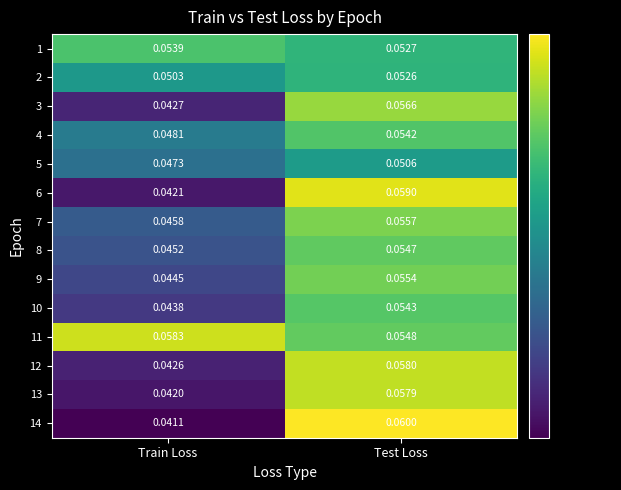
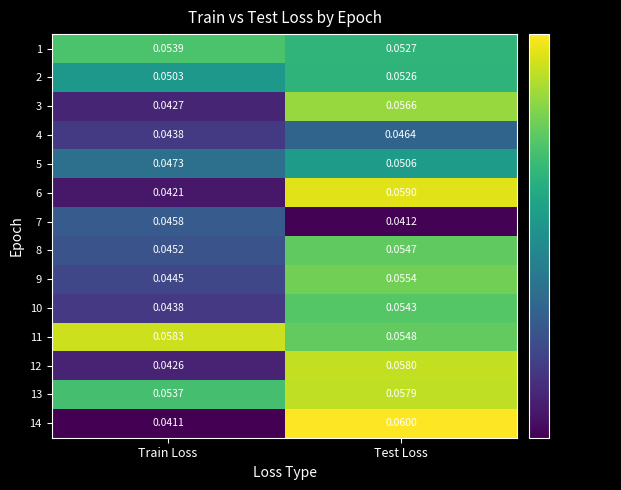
  {
    "1": {
      "Train Loss": 0.0539,
      "Test Loss": 0.0527
    },
    "2": {
      "Train Loss": 0.0503,
      "Test Loss": 0.0526
    },
    "3": {
      "Train Loss": 0.0427,
      "Test Loss": 0.0566
    },
    "4": {
-     "Train Loss": 0.0481,
-     "Test Loss": 0.0542
+     "Train Loss": 0.0438,
+     "Test Loss": 0.0464
    },
    "5": {
      "Train Loss": 0.0473,
      "Test Loss": 0.0506
    },
    "6": {
      "Train Loss": 0.0421,
      "Test Loss": 0.0590
    },
    "7": {
      "Train Loss": 0.0458,
-     "Test Loss": 0.0557
+     "Test Loss": 0.0412
    },
    "8": {
      "Train Loss": 0.0452,
      "Test Loss": 0.0547
    },
    "9": {
      "Train Loss": 0.0445,
      "Test Loss": 0.0554
    },
    "10": {
      "Train Loss": 0.0438,
      "Test Loss": 0.0543
    },
    "11": {
      "Train Loss": 0.0583,
      "Test Loss": 0.0548
    },
    "12": {
      "Train Loss": 0.0426,
      "Test Loss": 0.0580
    },
    "13": {
-     "Train Loss": 0.0420,
+     "Train Loss": 0.0537,
      "Test Loss": 0.0579
    },
    "14": {
      "Train Loss": 0.0411,
      "Test Loss": 0.0600
    }
  }
